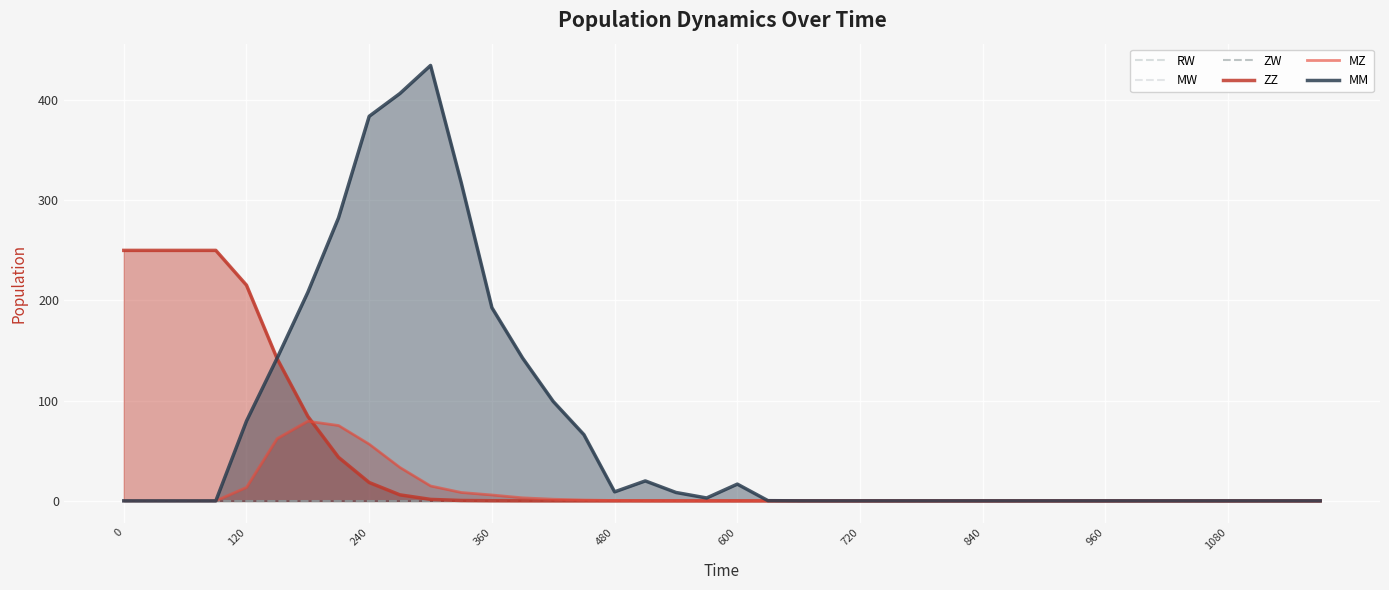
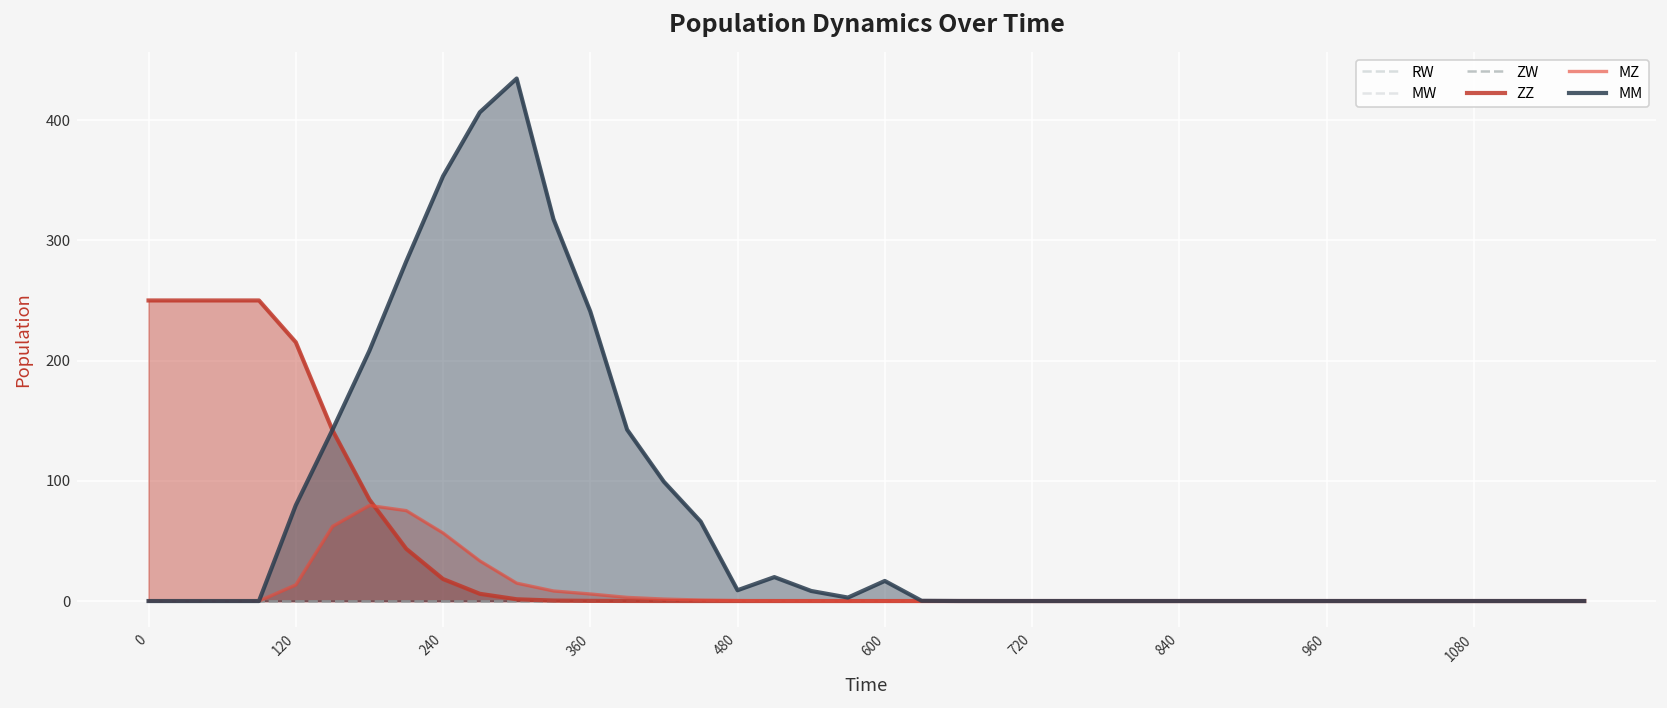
  {
    "ZW": {
      "120": 0,
      "240": 0
    },
    "MM": {
      "120": 80,
-     "240": 384,
-     "360": 193,
+     "240": 353,
+     "360": 241,
      "480": 9,
      "600": 17
    }
  }
